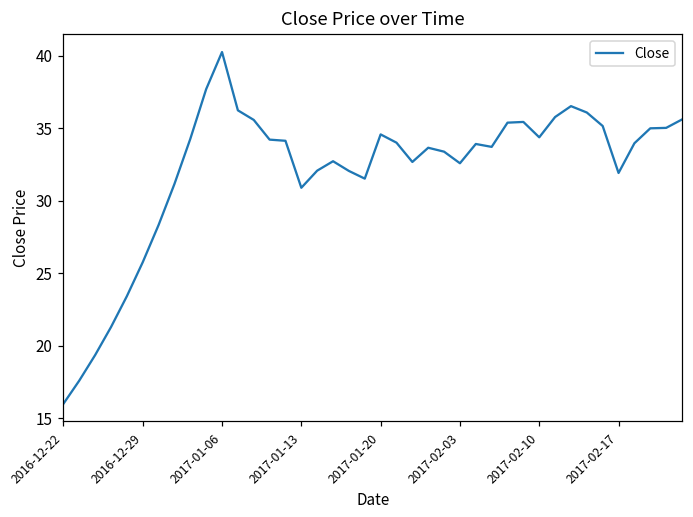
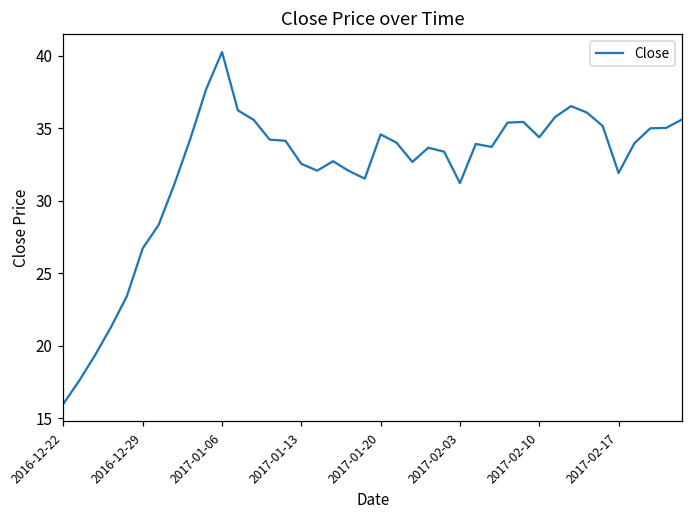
  {
    "2016-12-22": 16.0,
-   "2016-12-29": 25.7,
+   "2016-12-29": 26.7,
    "2017-01-06": 40.2,
-   "2017-01-13": 30.9,
+   "2017-01-13": 32.5,
    "2017-01-20": 34.6,
-   "2017-02-03": 32.6,
+   "2017-02-03": 31.2,
    "2017-02-10": 34.4,
    "2017-02-17": 31.9
  }
